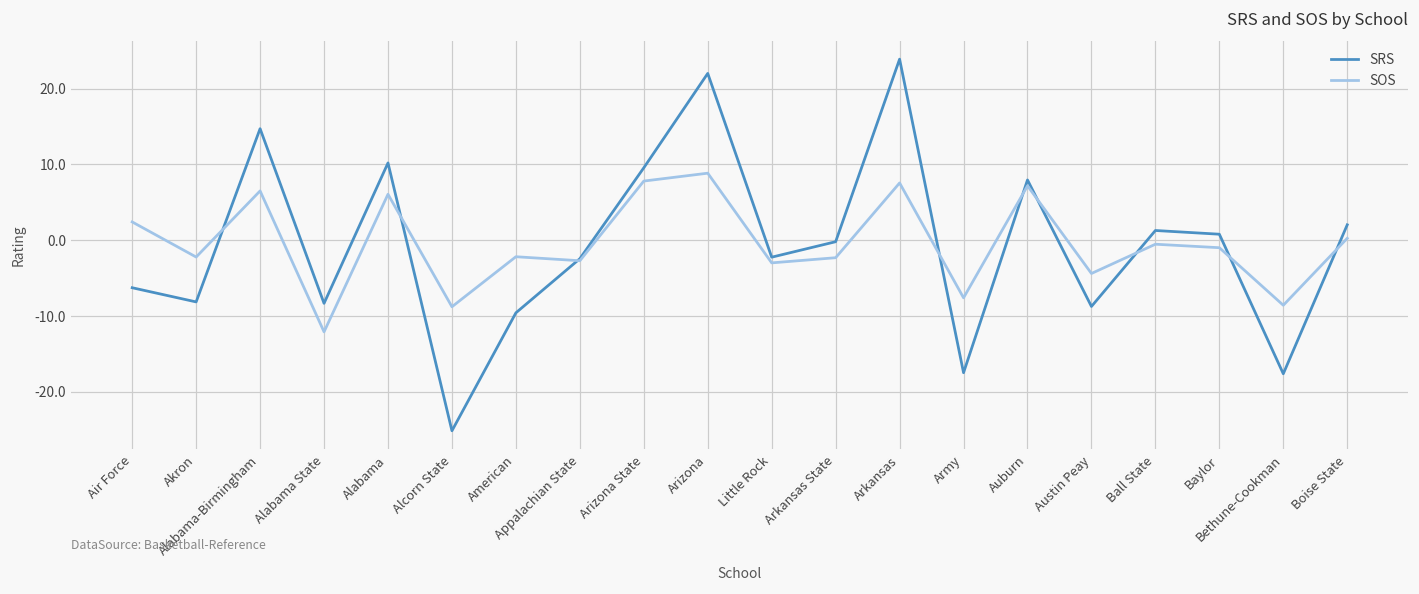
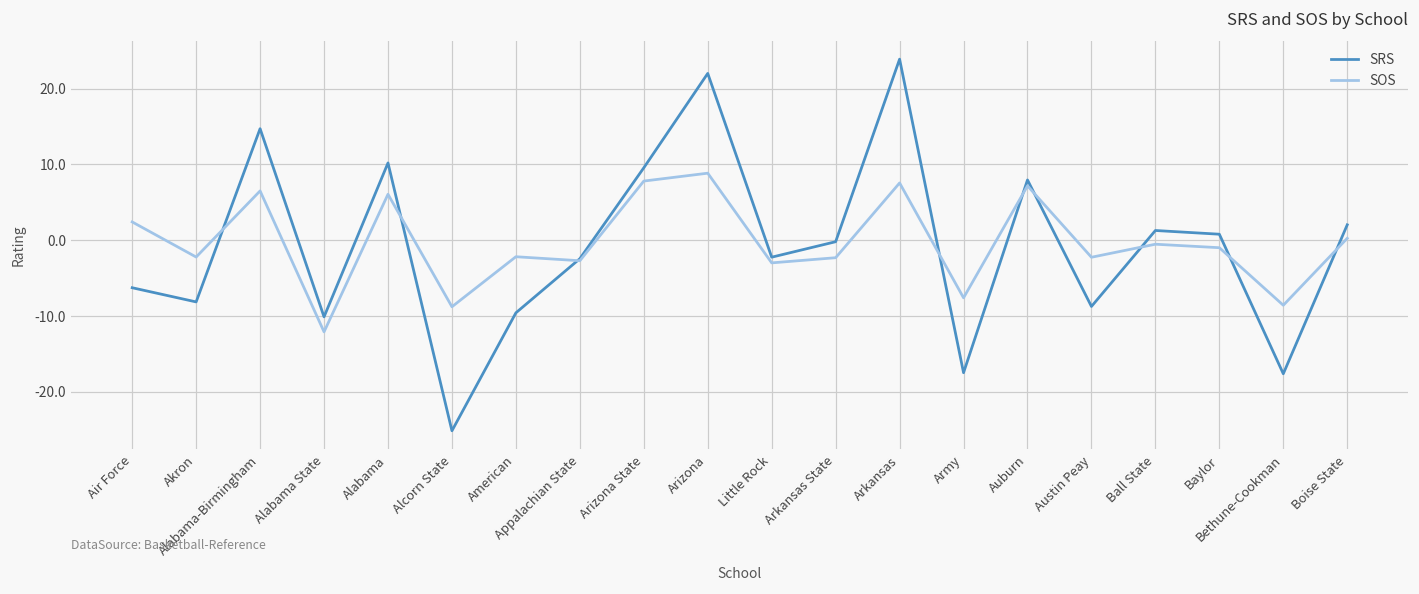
  {
    "SRS": {
      "Air Force": -6,
      "Akron": -8,
      "Alabama-Birmingham": 15,
-     "Alabama State": -8,
+     "Alabama State": -10,
      "Alabama": 10,
      "Alcorn State": -25,
      "American": -10,
      "Arizona State": 10,
      "Arizona": 22,
      "Little Rock": -2,
      "Arkansas State": 0,
      "Arkansas": 24,
      "Army": -17,
      "Auburn": 8,
      "Austin Peay": -9,
      "Ball State": 1,
      "Baylor": 1,
      "Bethune-Cookman": -18,
      "Boise State": 2
    },
    "SOS": {
      "Air Force": 2,
      "Akron": -2,
      "Alabama-Birmingham": 7,
      "Alabama State": -12,
      "Alabama": 6,
      "Alcorn State": -9,
      "American": -2,
      "Arizona State": 8,
      "Arizona": 9,
      "Little Rock": -3,
      "Arkansas State": -2,
      "Arkansas": 8,
      "Army": -8,
      "Auburn": 7,
-     "Austin Peay": -4,
+     "Austin Peay": -2,
      "Ball State": -1,
      "Baylor": -1,
      "Bethune-Cookman": -9,
      "Boise State": 0
    }
  }
